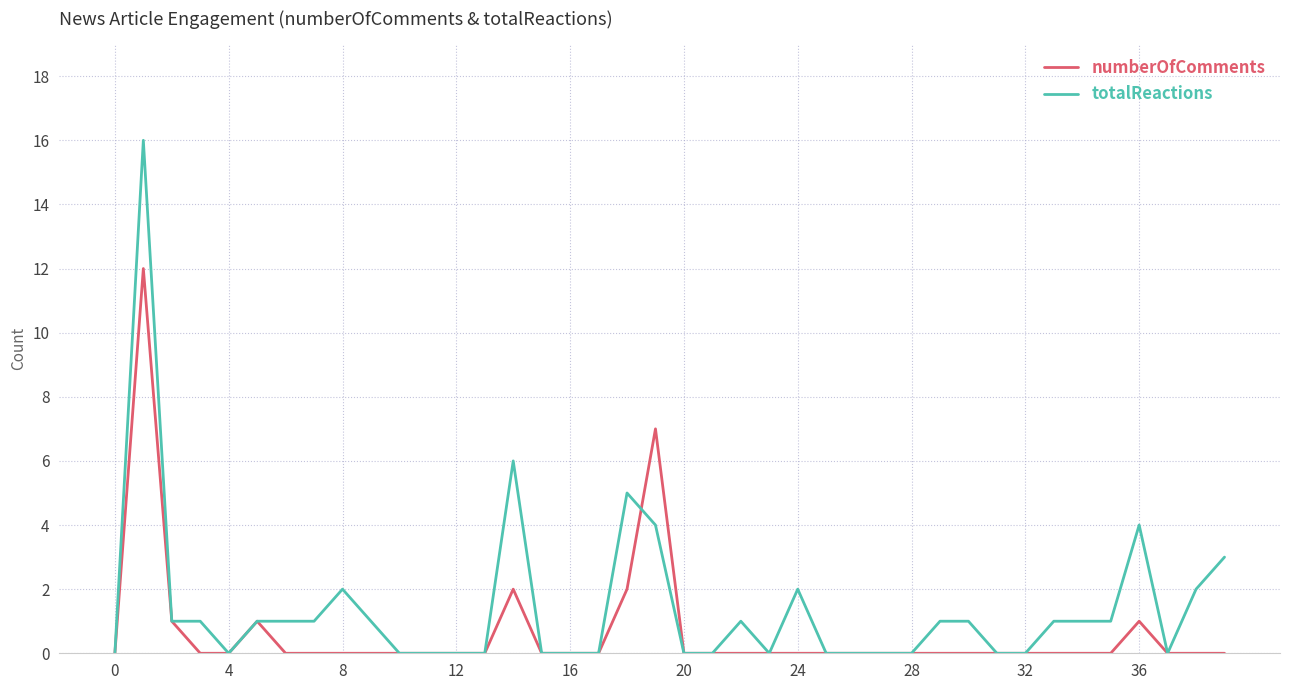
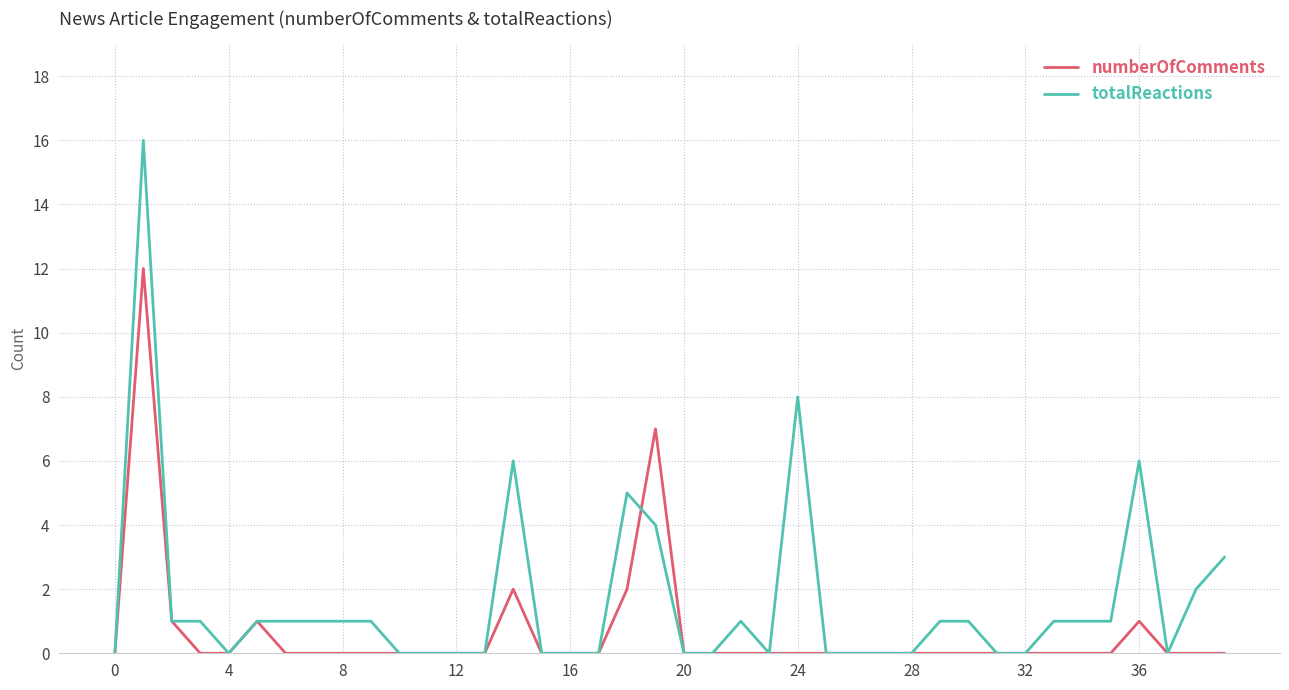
  {
    "numberOfComments": {
      "8": 0,
      "24": 0,
      "36": 1
    },
    "totalReactions": {
-     "8": 2,
-     "24": 2,
-     "36": 4
+     "8": 1,
+     "24": 8,
+     "36": 6
    }
  }
